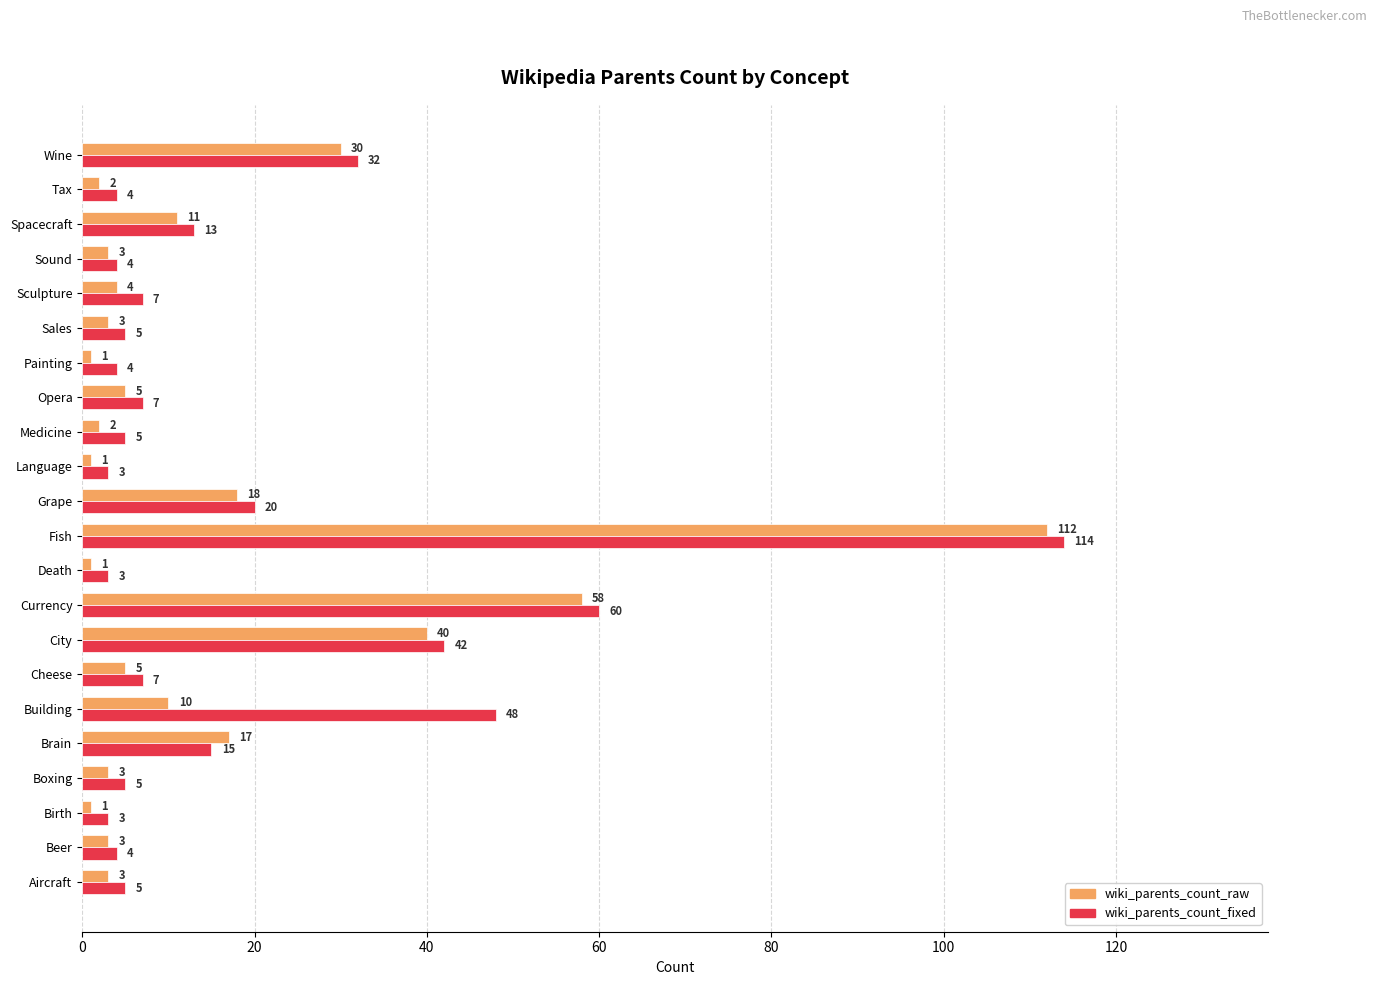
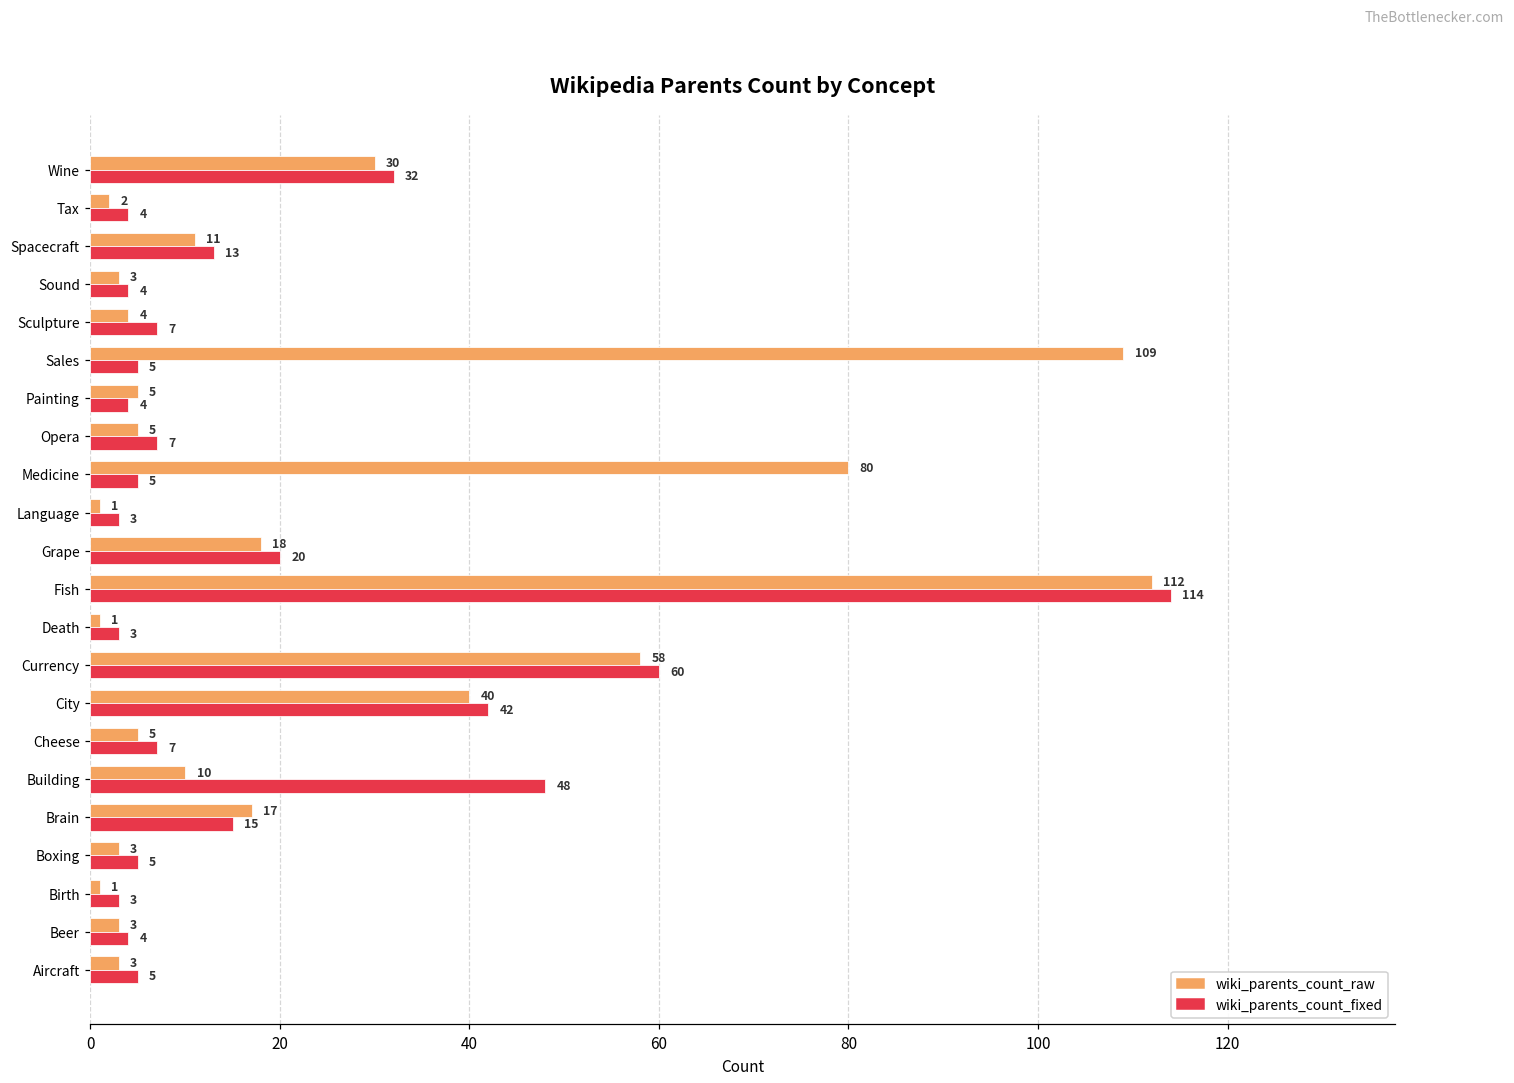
  {
    "wiki_parents_count_raw": {
      "Wine": 30,
      "Tax": 2,
      "Spacecraft": 11,
      "Sound": 3,
      "Sculpture": 4,
-     "Sales": 3,
-     "Painting": 1,
+     "Sales": 109,
+     "Painting": 5,
      "Opera": 5,
-     "Medicine": 2,
+     "Medicine": 80,
      "Language": 1,
      "Grape": 18,
      "Fish": 112,
      "Death": 1,
      "Currency": 58,
      "City": 40,
      "Cheese": 5,
      "Building": 10,
      "Brain": 17,
      "Boxing": 3,
      "Birth": 1,
      "Beer": 3,
      "Aircraft": 3
    },
    "wiki_parents_count_fixed": {
      "Wine": 32,
      "Tax": 4,
      "Spacecraft": 13,
      "Sound": 4,
      "Sculpture": 7,
      "Sales": 5,
      "Painting": 4,
      "Opera": 7,
      "Medicine": 5,
      "Language": 3,
      "Grape": 20,
      "Fish": 114,
      "Death": 3,
      "Currency": 60,
      "City": 42,
      "Cheese": 7,
      "Building": 48,
      "Brain": 15,
      "Boxing": 5,
      "Birth": 3,
      "Beer": 4,
      "Aircraft": 5
    }
  }
